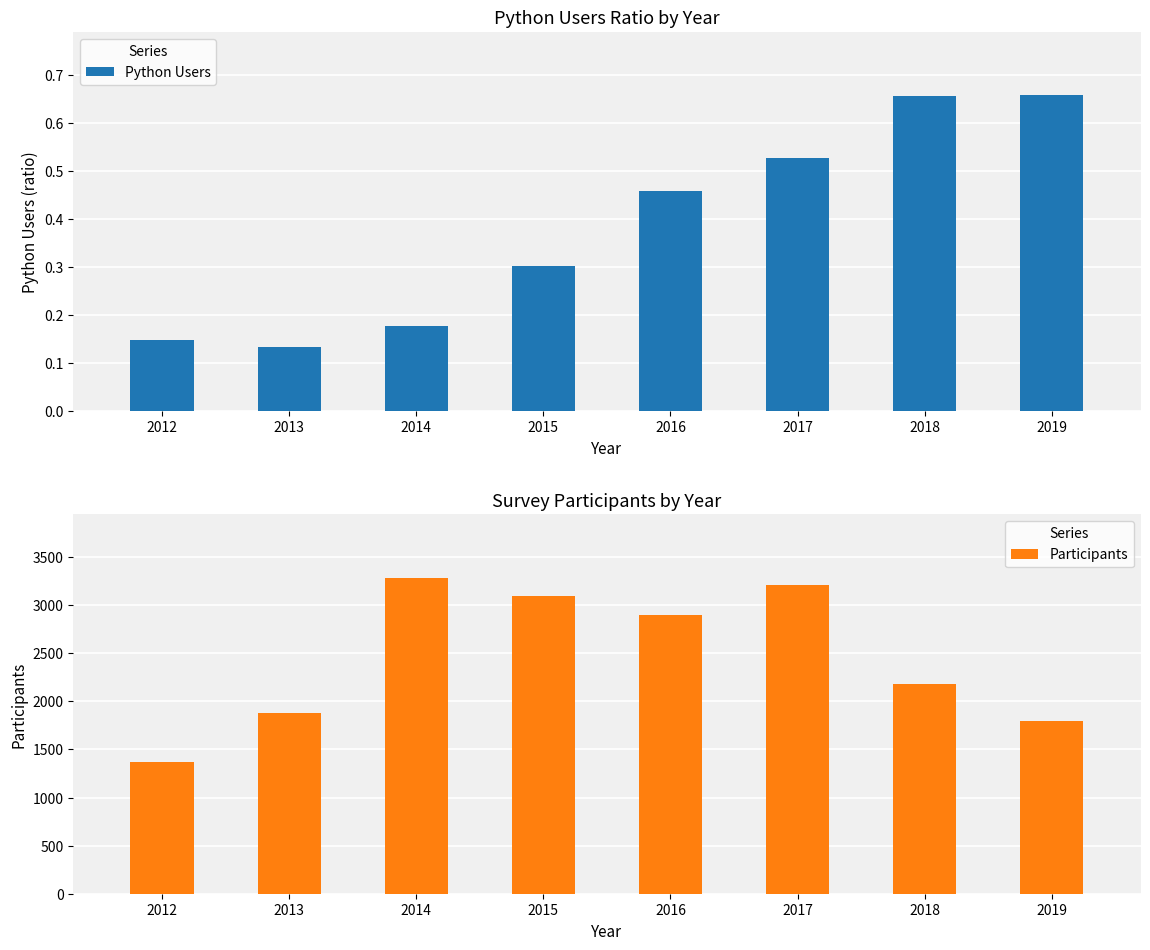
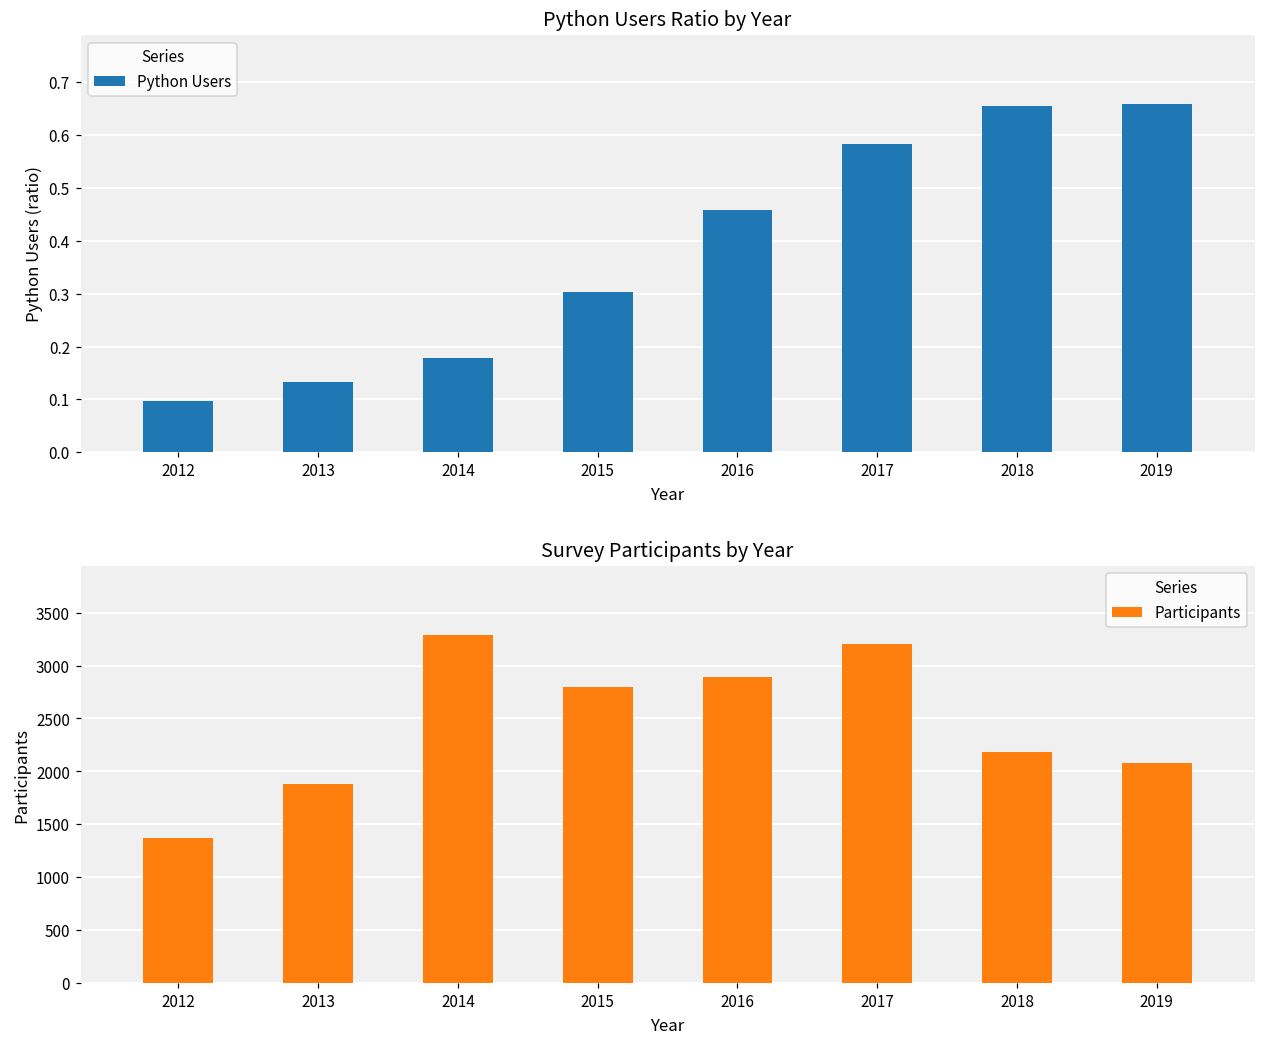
  {
    "Python Users Ratio by Year": {
-     "2012": 0.15,
+     "2012": 0.10,
      "2013": 0.13,
      "2014": 0.18,
      "2015": 0.30,
      "2016": 0.46,
-     "2017": 0.53,
+     "2017": 0.58,
      "2018": 0.66,
      "2019": 0.66
    },
    "Survey Participants by Year": {
      "2012": 1400,
      "2013": 1900,
      "2014": 3300,
-     "2015": 3100,
+     "2015": 2800,
      "2016": 2900,
      "2017": 3200,
      "2018": 2200,
-     "2019": 1800
+     "2019": 2100
    }
  }
